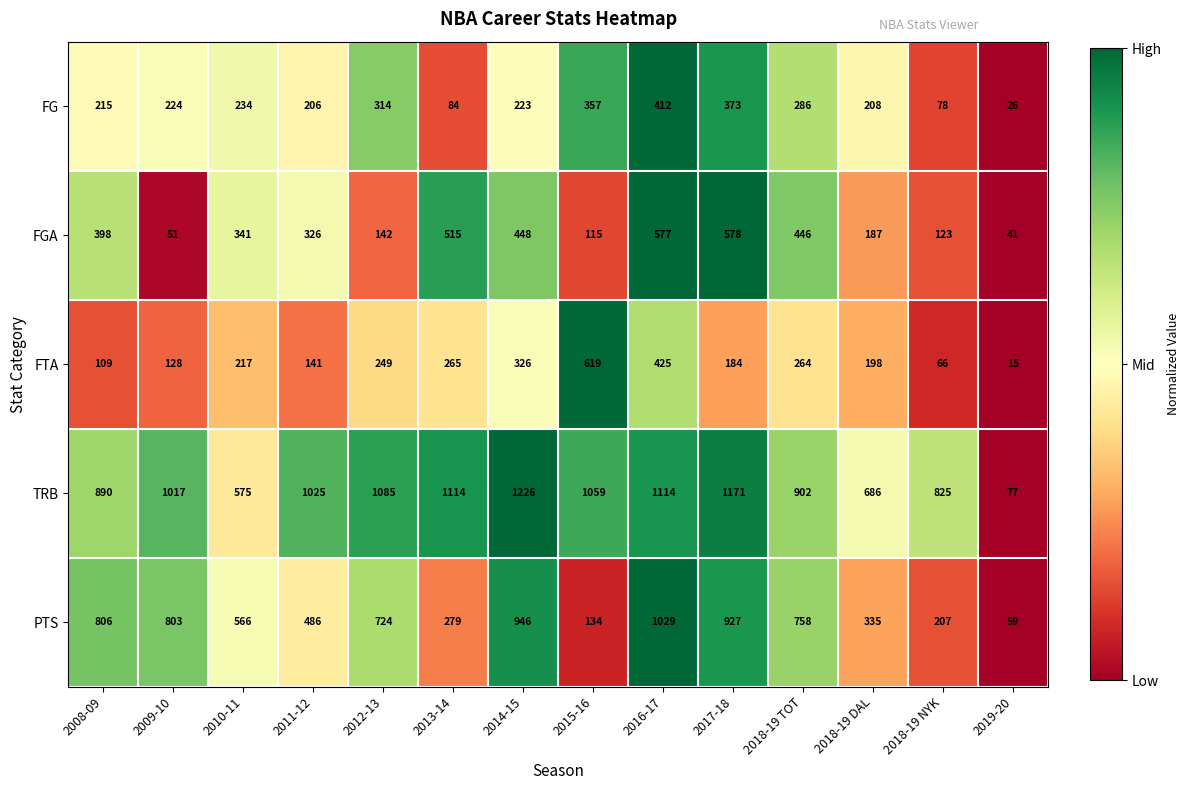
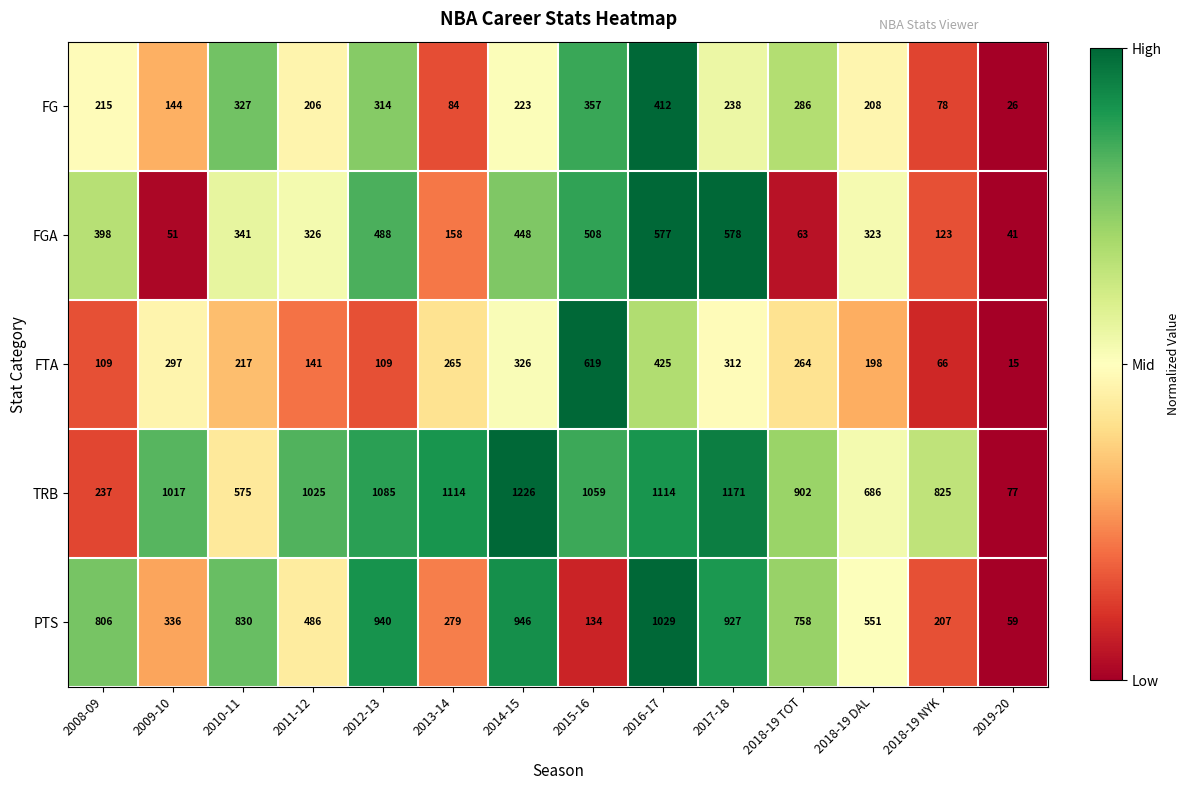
  {
    "FG": {
      "2008-09": 215,
-     "2009-10": 224,
-     "2010-11": 234,
+     "2009-10": 144,
+     "2010-11": 327,
      "2011-12": 206,
      "2012-13": 314,
      "2013-14": 84,
      "2014-15": 223,
      "2015-16": 357,
      "2016-17": 412,
-     "2017-18": 373,
+     "2017-18": 238,
      "2018-19 TOT": 286,
      "2018-19 DAL": 208,
      "2018-19 NYK": 78,
      "2019-20": 26
    },
    "FGA": {
      "2008-09": 398,
      "2009-10": 51,
      "2010-11": 341,
      "2011-12": 326,
-     "2012-13": 142,
-     "2013-14": 515,
+     "2012-13": 488,
+     "2013-14": 158,
      "2014-15": 448,
-     "2015-16": 115,
+     "2015-16": 508,
      "2016-17": 577,
      "2017-18": 578,
-     "2018-19 TOT": 446,
-     "2018-19 DAL": 187,
+     "2018-19 TOT": 63,
+     "2018-19 DAL": 323,
      "2018-19 NYK": 123,
      "2019-20": 41
    },
    "FTA": {
      "2008-09": 109,
-     "2009-10": 128,
+     "2009-10": 297,
      "2010-11": 217,
      "2011-12": 141,
-     "2012-13": 249,
+     "2012-13": 109,
      "2013-14": 265,
      "2014-15": 326,
      "2015-16": 619,
      "2016-17": 425,
-     "2017-18": 184,
+     "2017-18": 312,
      "2018-19 TOT": 264,
      "2018-19 DAL": 198,
      "2018-19 NYK": 66,
      "2019-20": 15
    },
    "TRB": {
-     "2008-09": 890,
+     "2008-09": 237,
      "2009-10": 1017,
      "2010-11": 575,
      "2011-12": 1025,
      "2012-13": 1085,
      "2013-14": 1114,
      "2014-15": 1226,
      "2015-16": 1059,
      "2016-17": 1114,
      "2017-18": 1171,
      "2018-19 TOT": 902,
      "2018-19 DAL": 686,
      "2018-19 NYK": 825,
      "2019-20": 77
    },
    "PTS": {
      "2008-09": 806,
-     "2009-10": 803,
-     "2010-11": 566,
+     "2009-10": 336,
+     "2010-11": 830,
      "2011-12": 486,
-     "2012-13": 724,
+     "2012-13": 940,
      "2013-14": 279,
      "2014-15": 946,
      "2015-16": 134,
      "2016-17": 1029,
      "2017-18": 927,
      "2018-19 TOT": 758,
-     "2018-19 DAL": 335,
+     "2018-19 DAL": 551,
      "2018-19 NYK": 207,
      "2019-20": 59
    }
  }
